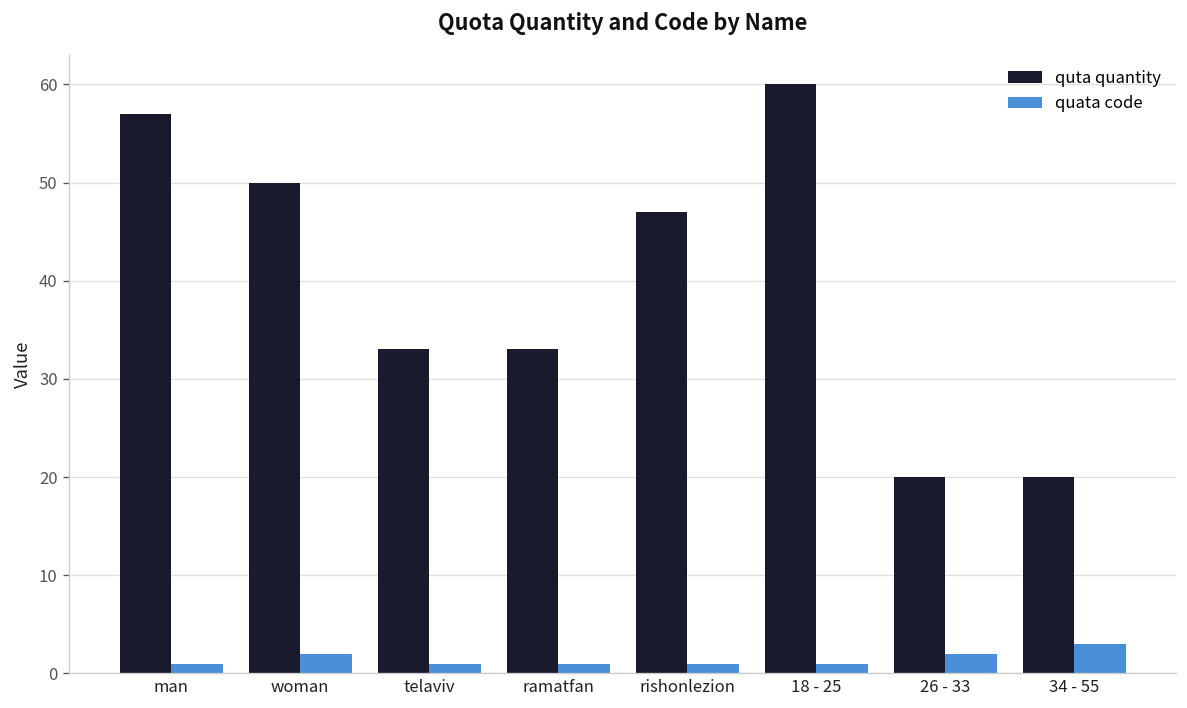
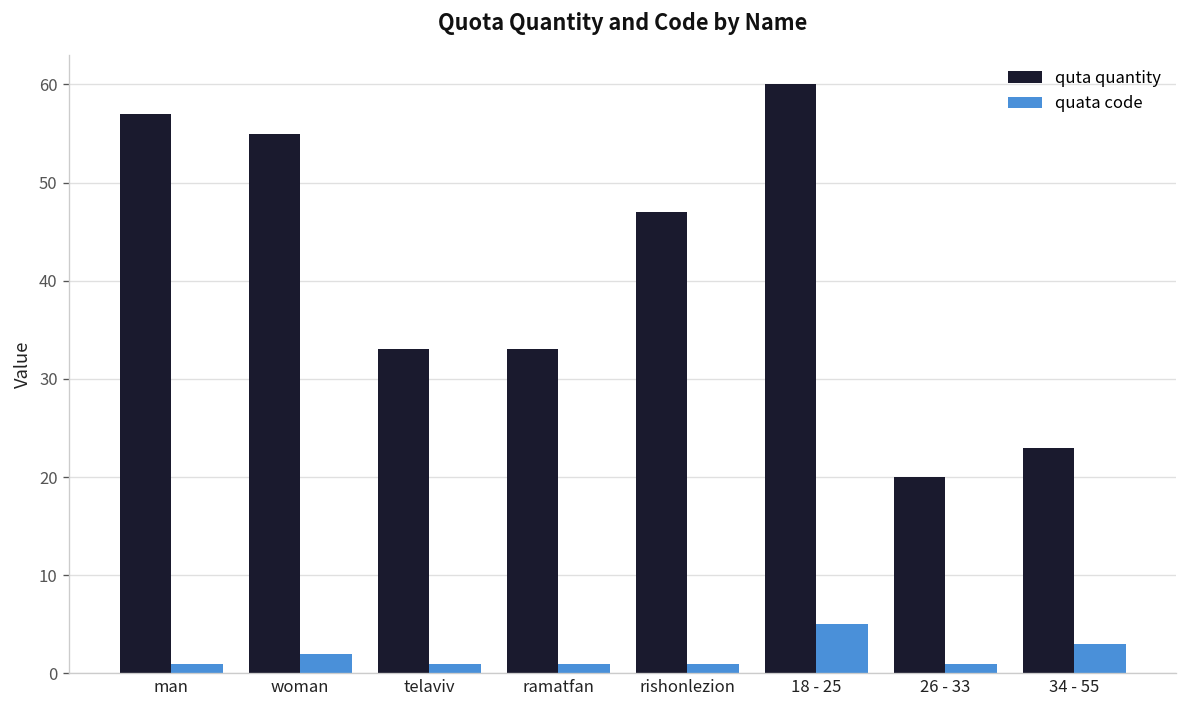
  {
    "quta quantity": {
      "man": 57,
-     "woman": 50,
+     "woman": 55,
      "telaviv": 33,
      "ramatfan": 33,
      "rishonlezion": 47,
      "18 - 25": 60,
      "26 - 33": 20,
-     "34 - 55": 20
+     "34 - 55": 23
    },
    "quata code": {
      "man": 1,
      "woman": 2,
      "telaviv": 1,
      "ramatfan": 1,
      "rishonlezion": 1,
-     "18 - 25": 1,
-     "26 - 33": 2,
+     "18 - 25": 5,
+     "26 - 33": 1,
      "34 - 55": 3
    }
  }
